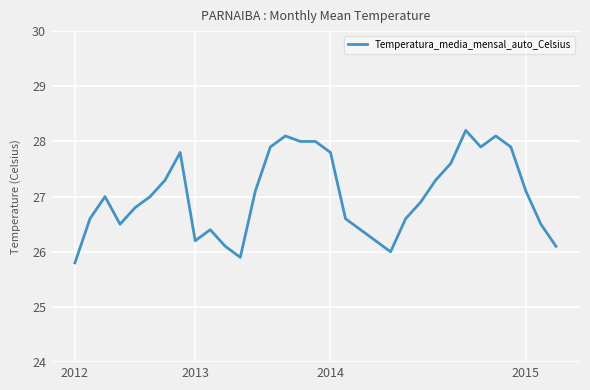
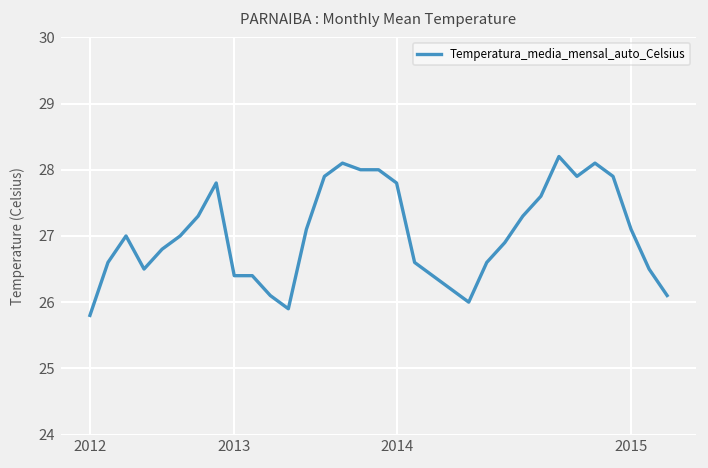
  {
    "2012": 25.8,
-   "2013": 26.2,
+   "2013": 26.4,
    "2014": 27.8,
    "2015": 27.1
  }
